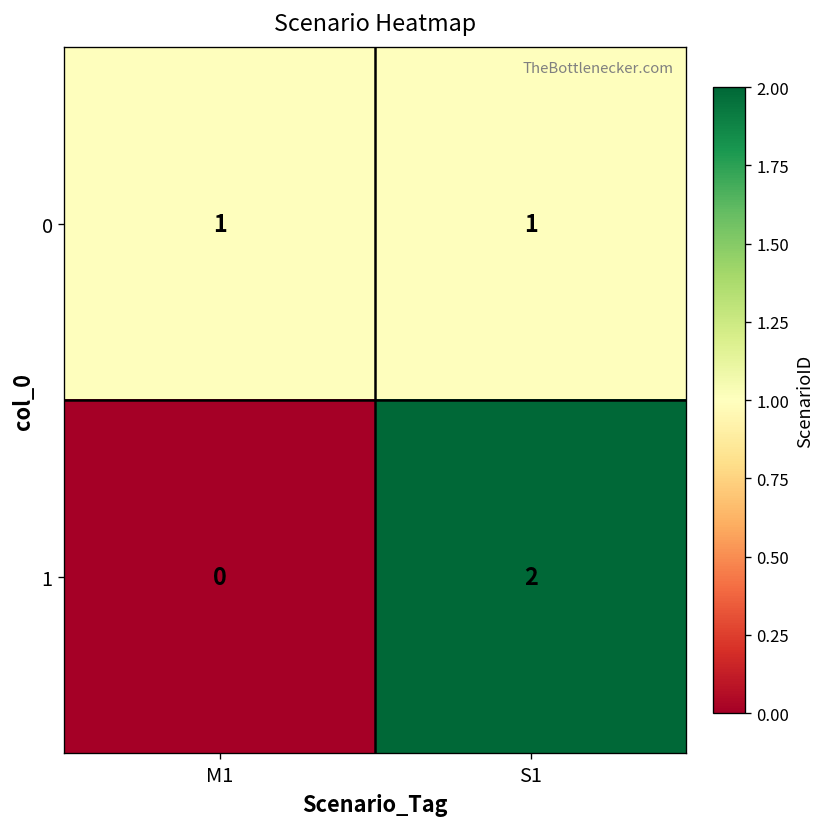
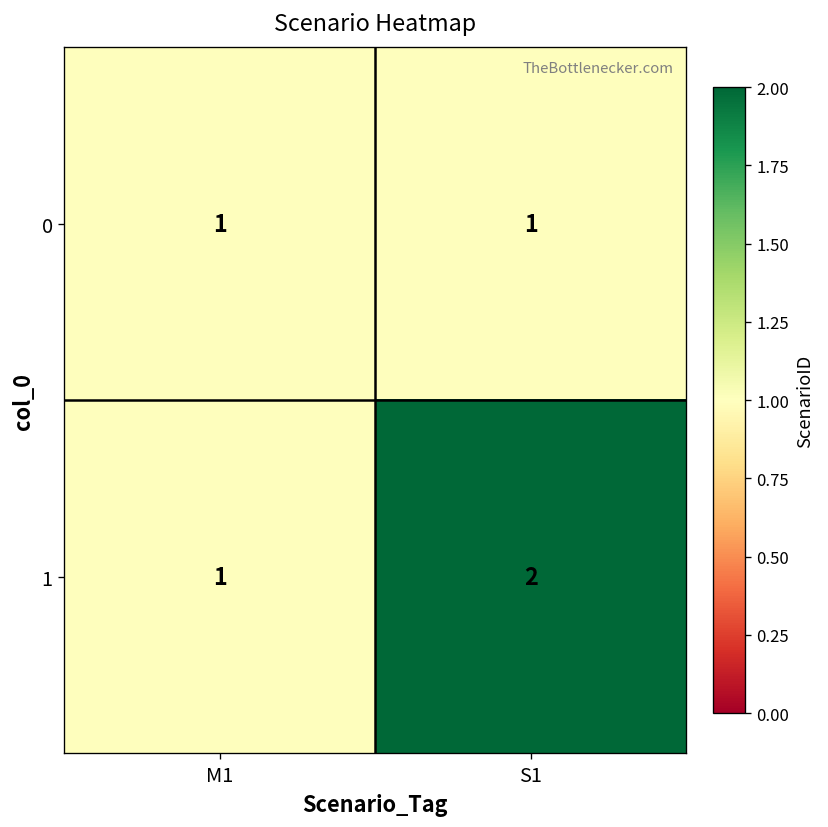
  {
    "0": {
      "M1": 1
    },
    "1": {
-     "M1": 0,
+     "M1": 1,
      "S1": 2
    }
  }
